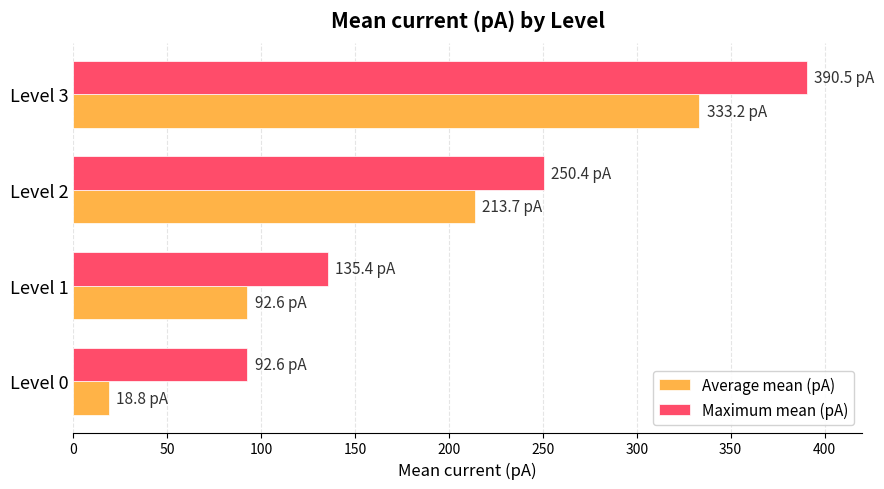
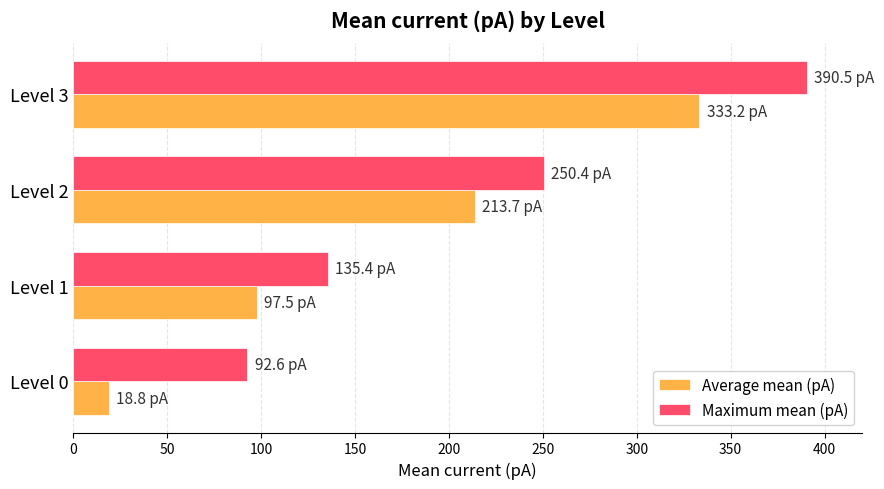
  {
    "Average mean (pA)": {
      "Level 3": 333.2,
      "Level 2": 213.7,
-     "Level 1": 92.6,
+     "Level 1": 97.5,
      "Level 0": 18.8
    },
    "Maximum mean (pA)": {
      "Level 3": 390.5,
      "Level 2": 250.4,
      "Level 1": 135.4,
      "Level 0": 92.6
    }
  }
